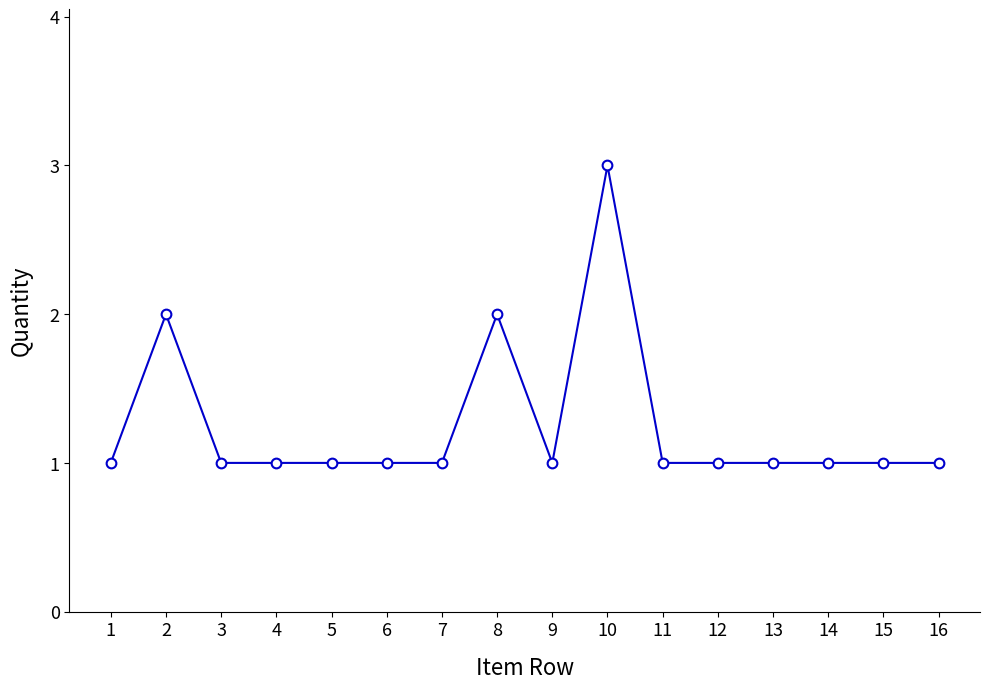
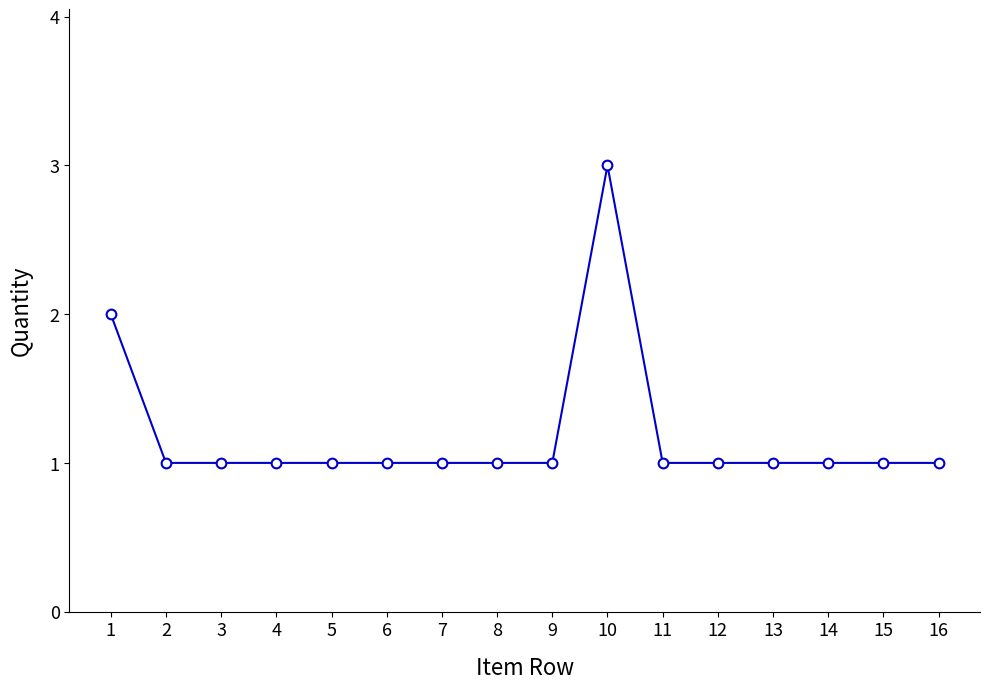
  {
-   "1": 1,
-   "2": 2,
+   "1": 2,
+   "2": 1,
    "3": 1,
    "4": 1,
    "5": 1,
    "6": 1,
    "7": 1,
-   "8": 2,
+   "8": 1,
    "9": 1,
    "10": 3,
    "11": 1,
    "12": 1,
    "13": 1,
    "14": 1,
    "15": 1,
    "16": 1
  }
